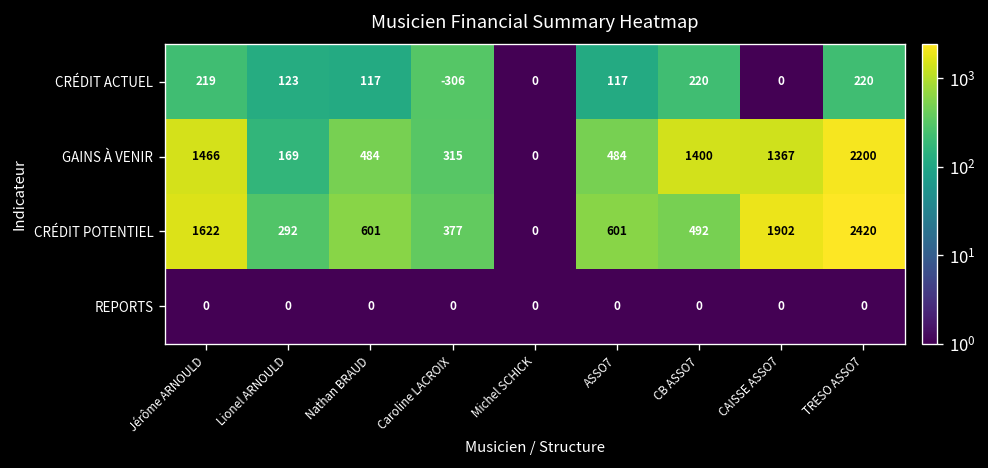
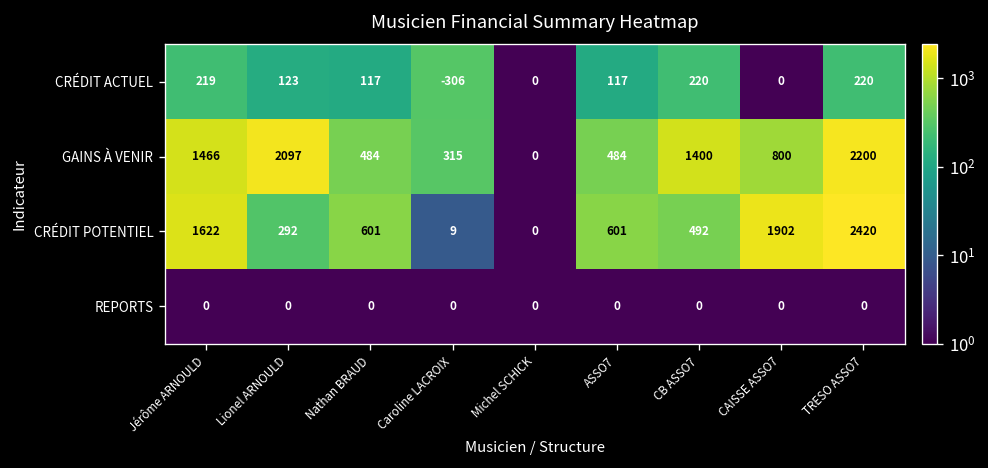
  {
    "CRÉDIT ACTUEL": {
      "Jérôme ARNOULD": 219,
      "Lionel ARNOULD": 123,
      "Nathan BRAUD": 117,
      "Caroline LACROIX": -306,
      "Michel SCHICK": 0,
      "ASSO7": 117,
      "CB ASSO7": 220,
      "CAISSE ASSO7": 0,
      "TRESO ASSO7": 220
    },
    "GAINS À VENIR": {
      "Jérôme ARNOULD": 1466,
-     "Lionel ARNOULD": 169,
+     "Lionel ARNOULD": 2097,
      "Nathan BRAUD": 484,
      "Caroline LACROIX": 315,
      "Michel SCHICK": 0,
      "ASSO7": 484,
      "CB ASSO7": 1400,
-     "CAISSE ASSO7": 1367,
+     "CAISSE ASSO7": 800,
      "TRESO ASSO7": 2200
    },
    "CRÉDIT POTENTIEL": {
      "Jérôme ARNOULD": 1622,
      "Lionel ARNOULD": 292,
      "Nathan BRAUD": 601,
-     "Caroline LACROIX": 377,
+     "Caroline LACROIX": 9,
      "Michel SCHICK": 0,
      "ASSO7": 601,
      "CB ASSO7": 492,
      "CAISSE ASSO7": 1902,
      "TRESO ASSO7": 2420
    },
    "REPORTS": {
      "Jérôme ARNOULD": 0,
      "Lionel ARNOULD": 0,
      "Nathan BRAUD": 0,
      "Caroline LACROIX": 0,
      "Michel SCHICK": 0,
      "ASSO7": 0,
      "CB ASSO7": 0,
      "CAISSE ASSO7": 0,
      "TRESO ASSO7": 0
    }
  }
